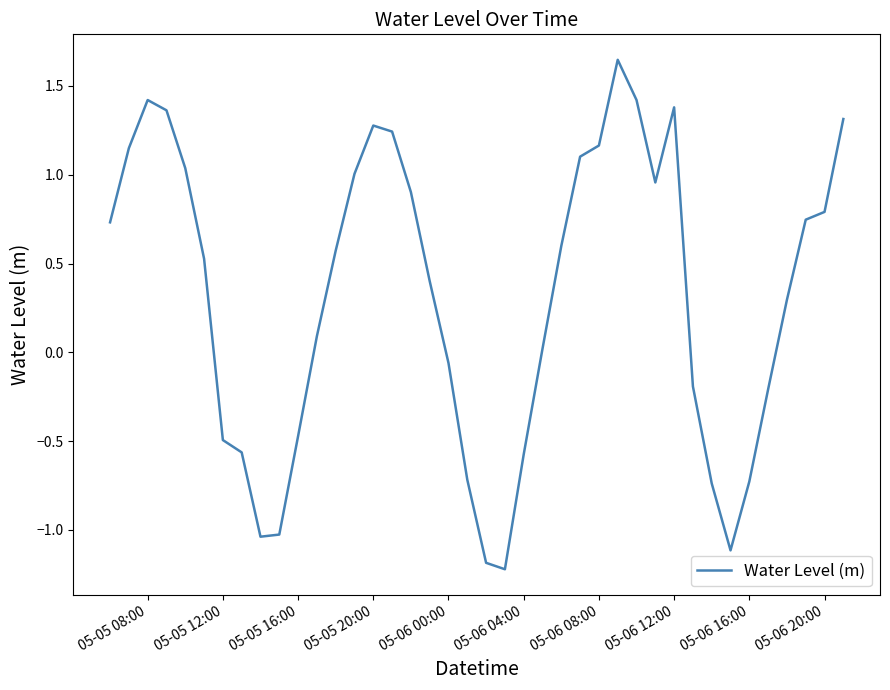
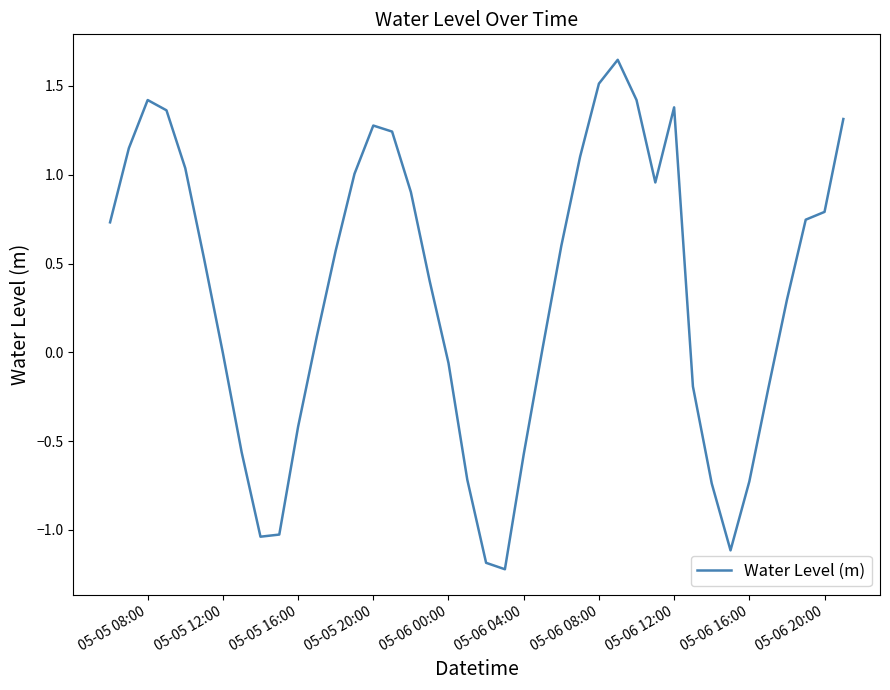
  {
    "05-05 08:00": 1.42,
-   "05-05 12:00": -0.49,
-   "05-05 16:00": -0.47,
+   "05-05 12:00": 0.00,
+   "05-05 16:00": -0.42,
    "05-05 20:00": 1.28,
    "05-06 00:00": -0.06,
    "05-06 04:00": -0.57,
-   "05-06 08:00": 1.16,
+   "05-06 08:00": 1.51,
    "05-06 12:00": 1.38,
    "05-06 16:00": -0.73,
    "05-06 20:00": 0.79
  }
